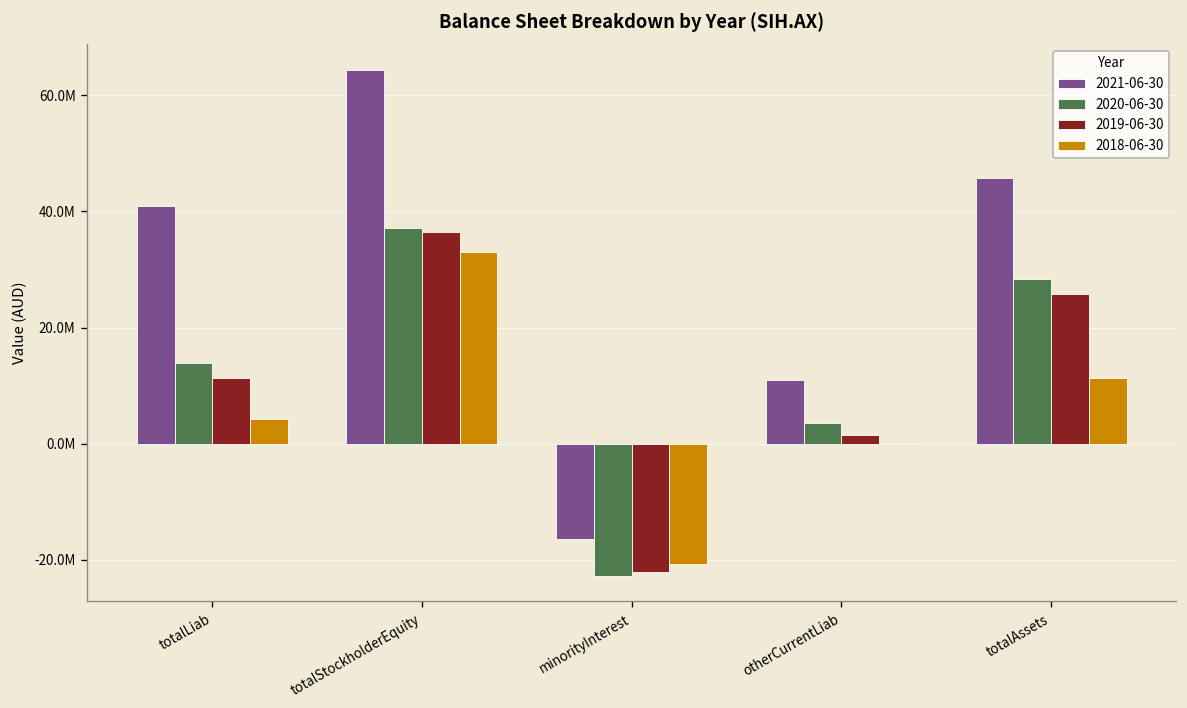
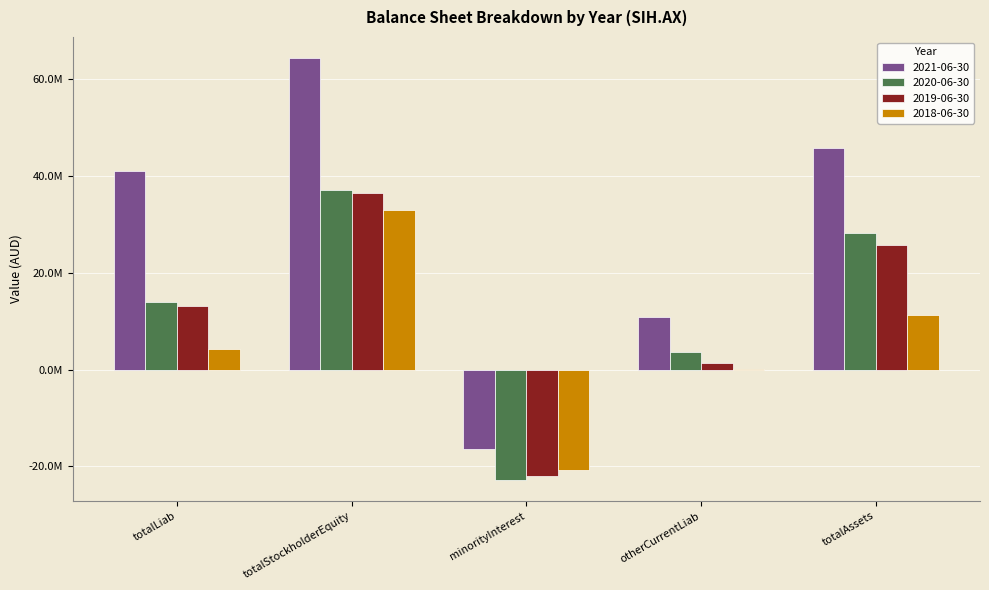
  {
    "2021-06-30": {
      "totalLiab": 41000000,
      "totalStockholderEquity": 64000000,
      "minorityInterest": -16000000,
      "otherCurrentLiab": 11000000,
      "totalAssets": 46000000
    },
    "2020-06-30": {
      "totalLiab": 14000000,
      "totalStockholderEquity": 37000000,
      "minorityInterest": -23000000,
      "otherCurrentLiab": 4000000,
      "totalAssets": 28000000
    },
    "2019-06-30": {
-     "totalLiab": 11000000,
+     "totalLiab": 13000000,
      "totalStockholderEquity": 36000000,
      "minorityInterest": -22000000,
      "otherCurrentLiab": 1000000,
      "totalAssets": 26000000
    },
    "2018-06-30": {
      "totalLiab": 4000000,
      "totalStockholderEquity": 33000000,
      "minorityInterest": -21000000,
      "totalAssets": 11000000
    }
  }
